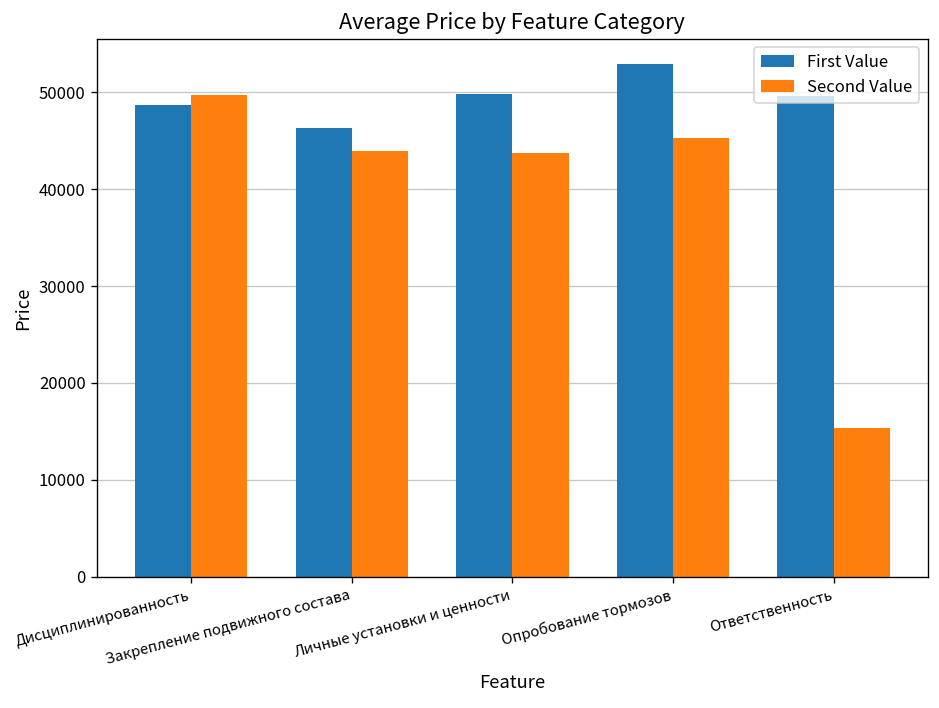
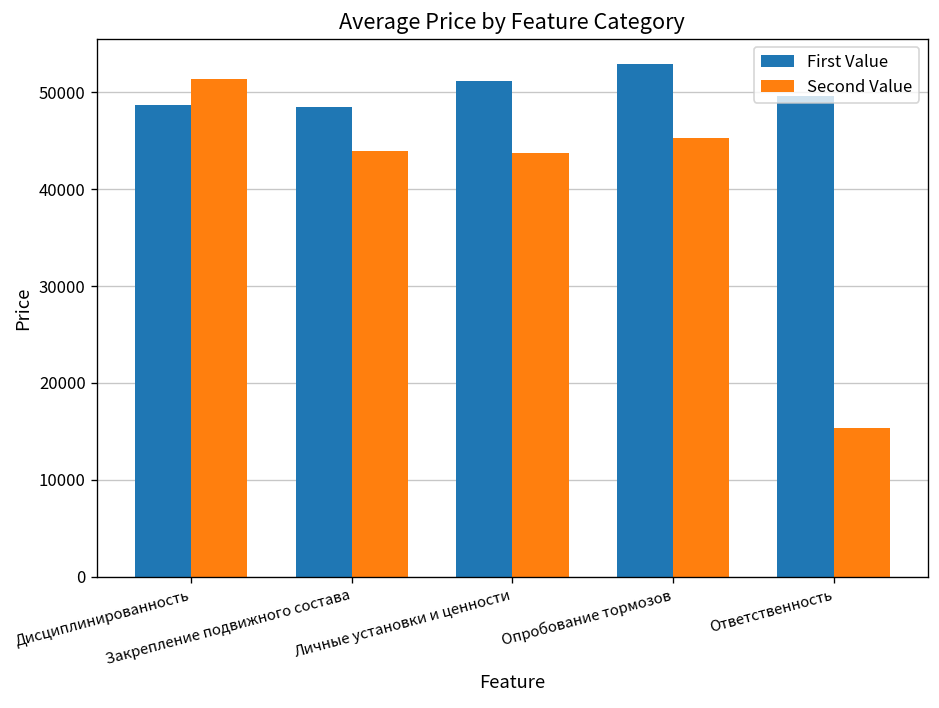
  {
    "First Value": {
      "Дисциплинированность": 49000,
-     "Закрепление подвижного состава": 46000,
-     "Личные установки и ценности": 50000,
+     "Закрепление подвижного состава": 48000,
+     "Личные установки и ценности": 51000,
      "Опробование тормозов": 53000
    },
    "Second Value": {
-     "Дисциплинированность": 50000,
+     "Дисциплинированность": 51000,
      "Закрепление подвижного состава": 44000,
      "Личные установки и ценности": 44000,
      "Опробование тормозов": 45000,
      "Ответственность": 15000
    }
  }
